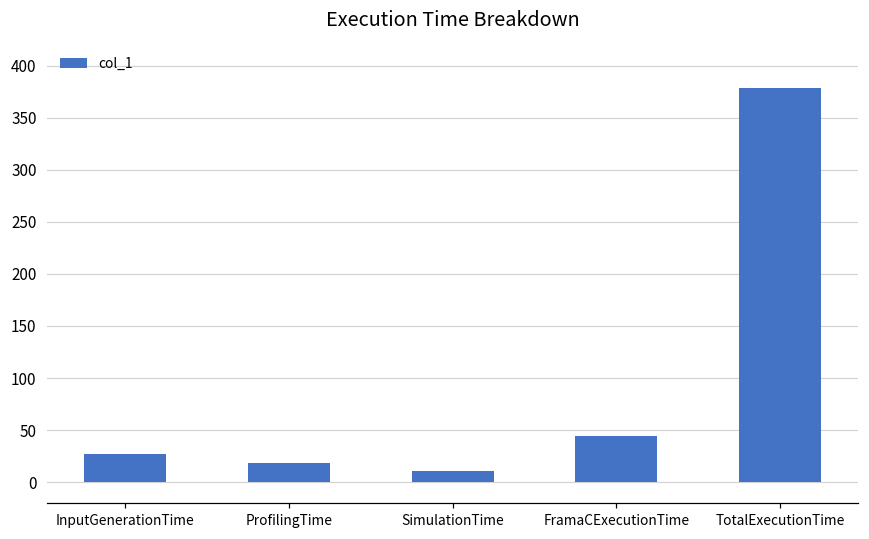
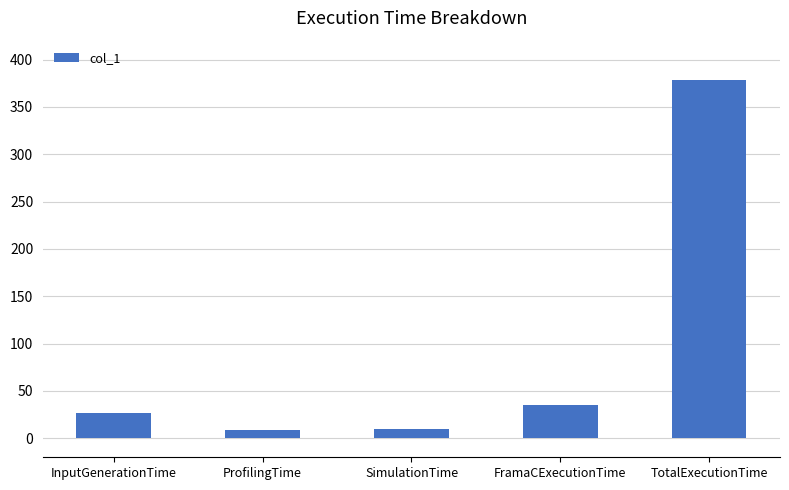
  {
    "InputGenerationTime": 30,
-   "ProfilingTime": 20,
+   "ProfilingTime": 10,
    "SimulationTime": 10,
-   "FramaCExecutionTime": 44,
+   "FramaCExecutionTime": 35,
    "TotalExecutionTime": 380
  }
